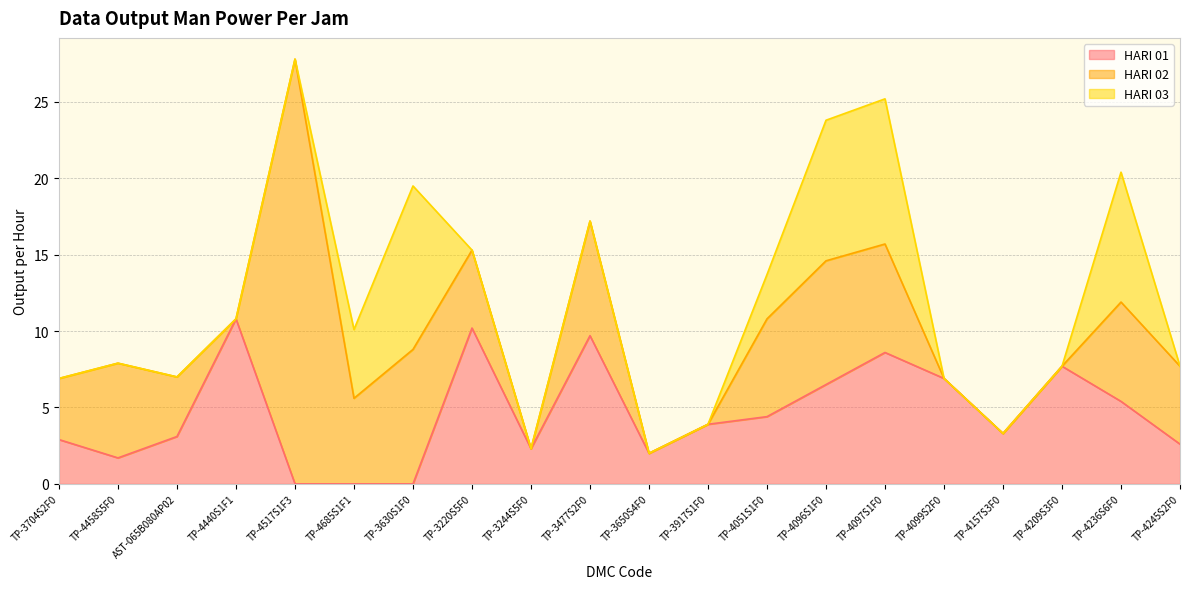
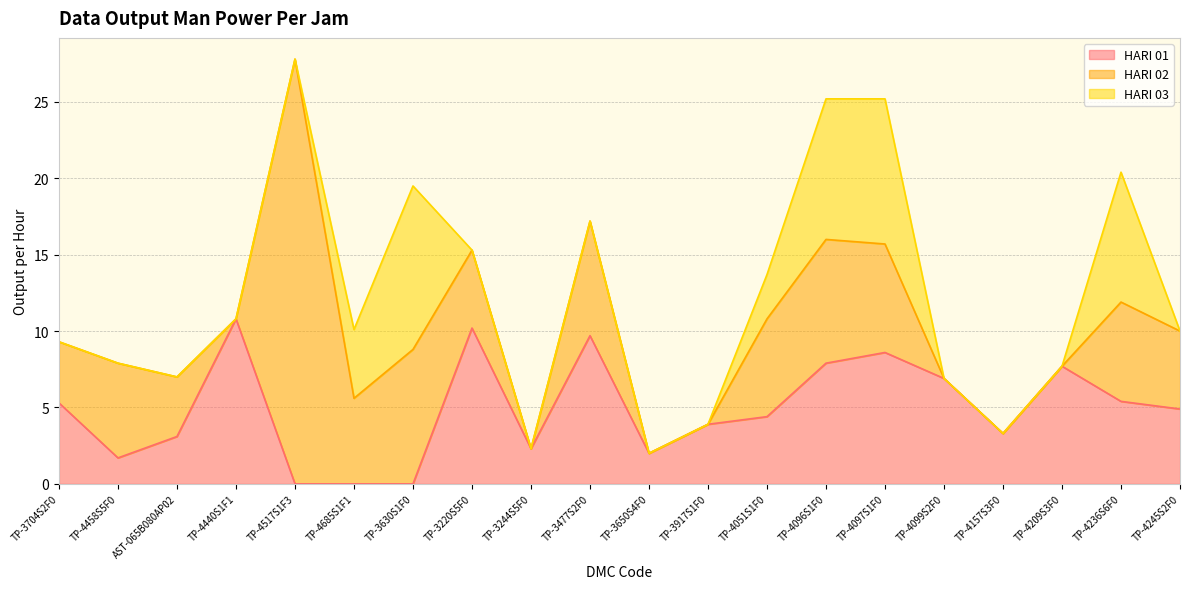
  {
    "HARI 01": {
-     "TP-3704S2F0": 2.9,
+     "TP-3704S2F0": 5.3,
      "TP-4458S5F0": 1.7,
      "AST-065B080AP02": 3.1,
      "TP-4517S1F3": 0.0,
      "TP-4685S1F1": 0.0,
      "TP-3630S1F0": 0.0,
      "TP-3220S5F0": 10.2,
      "TP-3477S2F0": 9.7,
      "TP-4051S1F0": 4.4,
-     "TP-4096S1F0": 6.5,
+     "TP-4096S1F0": 7.9,
      "TP-4097S1F0": 8.6,
      "TP-4236S6F0": 5.4,
-     "TP-4245S2F0": 2.6
+     "TP-4245S2F0": 4.9
    }
  }
